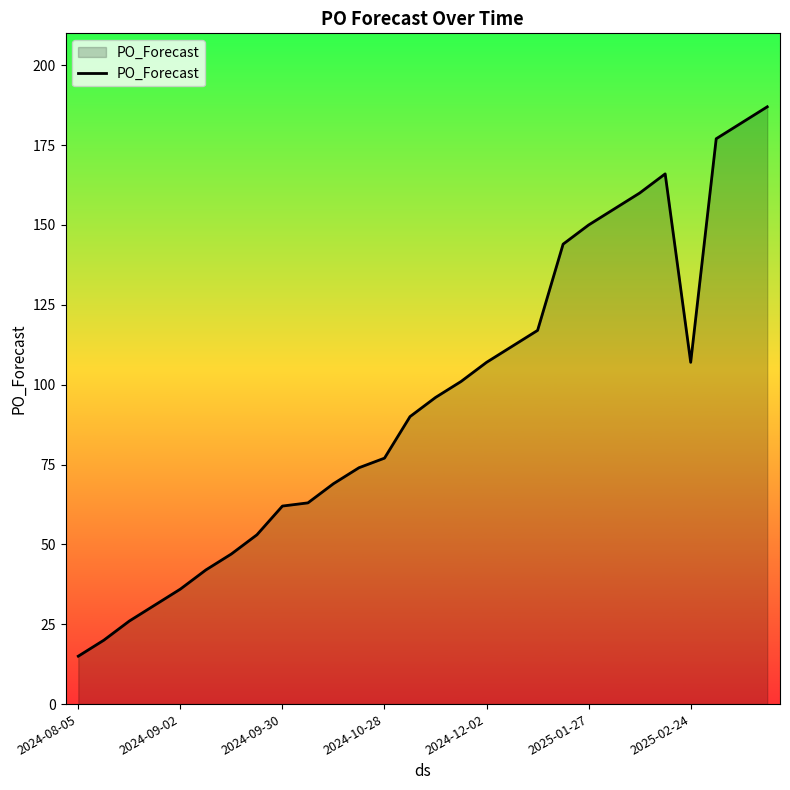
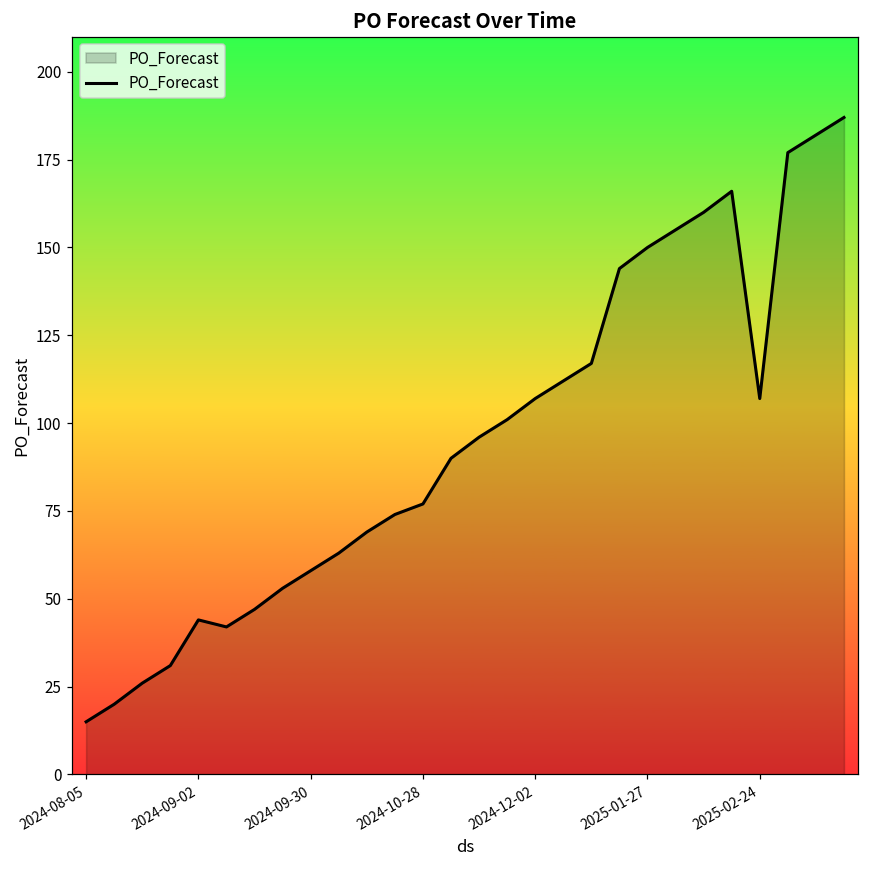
  {
    "2024-08-05": 15,
-   "2024-09-02": 36,
-   "2024-09-30": 62,
+   "2024-09-02": 44,
+   "2024-09-30": 58,
    "2024-10-28": 77,
    "2024-12-02": 107,
    "2025-01-27": 150,
    "2025-02-24": 107
  }
